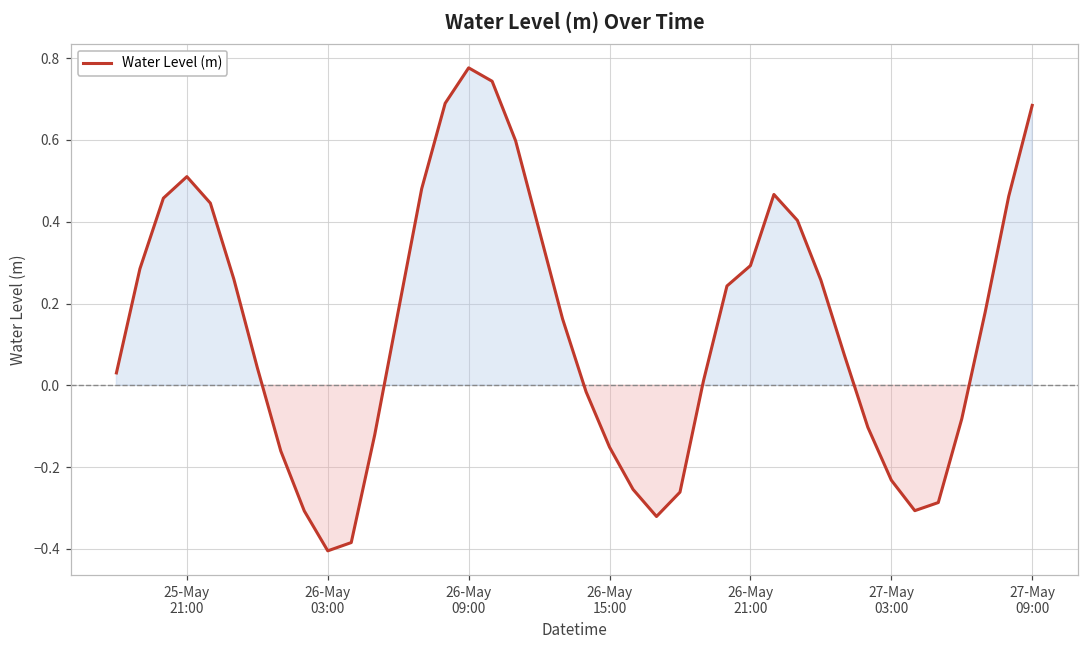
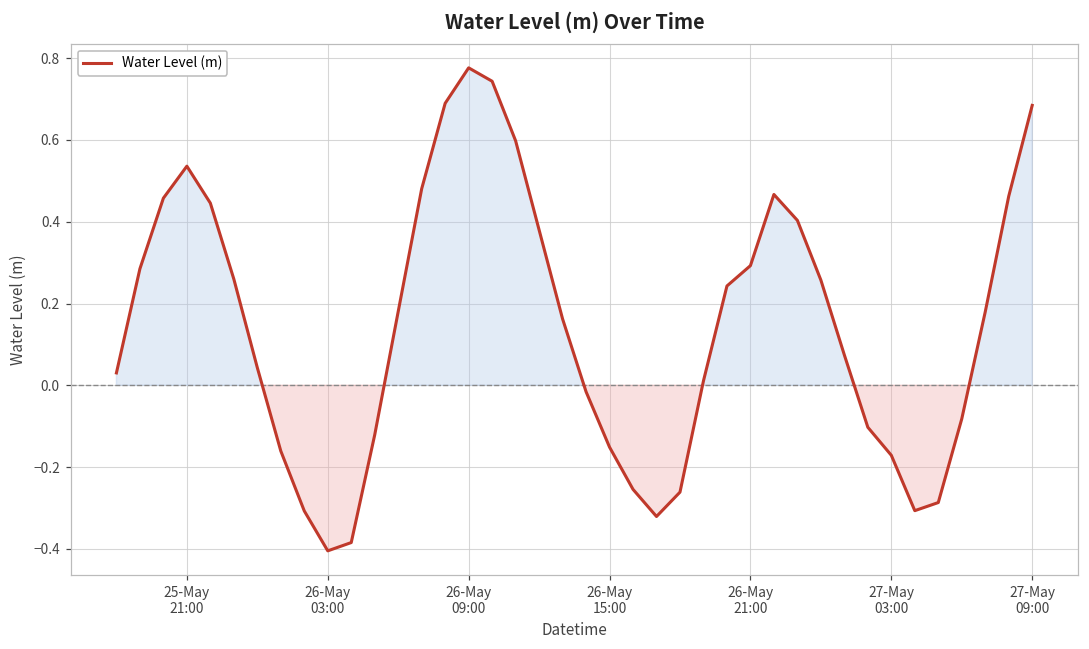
  {
-   "25-May 21:00": 0.51,
+   "25-May 21:00": 0.54,
    "26-May 03:00": -0.40,
    "26-May 09:00": 0.78,
    "26-May 15:00": -0.15,
    "26-May 21:00": 0.29,
-   "27-May 03:00": -0.23,
+   "27-May 03:00": -0.17,
    "27-May 09:00": 0.68
  }
